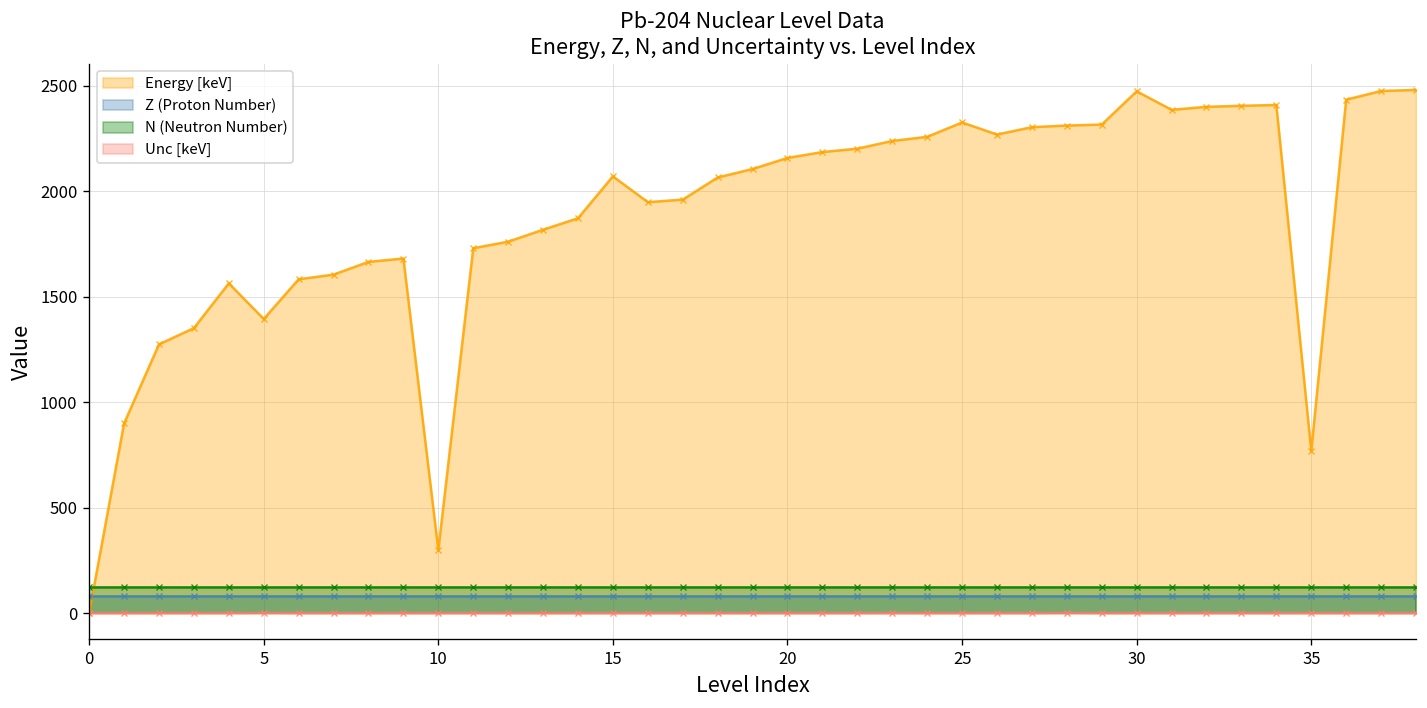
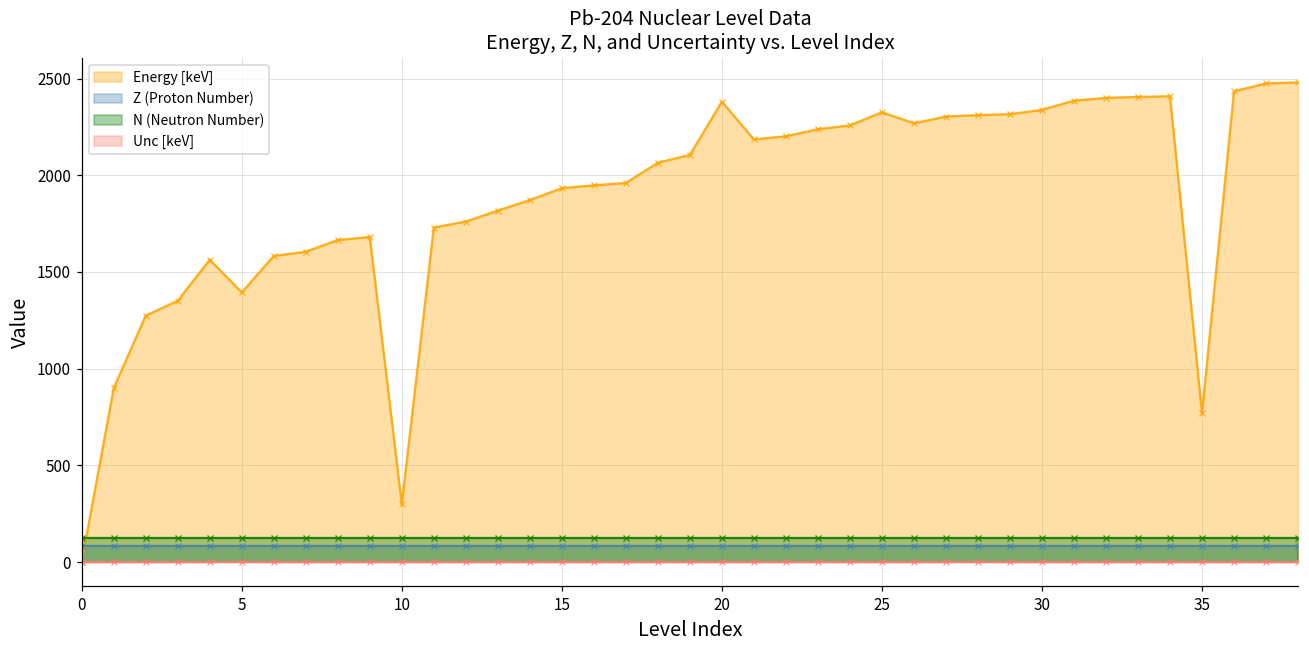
  {
    "Energy [keV]": {
      "5": 1390,
      "10": 300,
-     "15": 2070,
-     "20": 2160,
+     "15": 1930,
+     "20": 2380,
      "25": 2330,
-     "30": 2470,
+     "30": 2340,
      "35": 770
    },
    "Z (Proton Number)": {
      "0": 80,
      "5": 80,
      "10": 80,
      "15": 80,
      "20": 80,
      "25": 80,
      "30": 80,
      "35": 80
    },
    "N (Neutron Number)": {
      "0": 120,
      "5": 120,
      "10": 120,
      "15": 120,
      "20": 120,
      "25": 120,
      "30": 120,
      "35": 120
    },
    "Unc [keV]": {
      "5": 0,
      "10": 0,
      "15": 0,
      "20": 0,
      "25": 0,
      "30": 0,
      "35": 0
    }
  }
